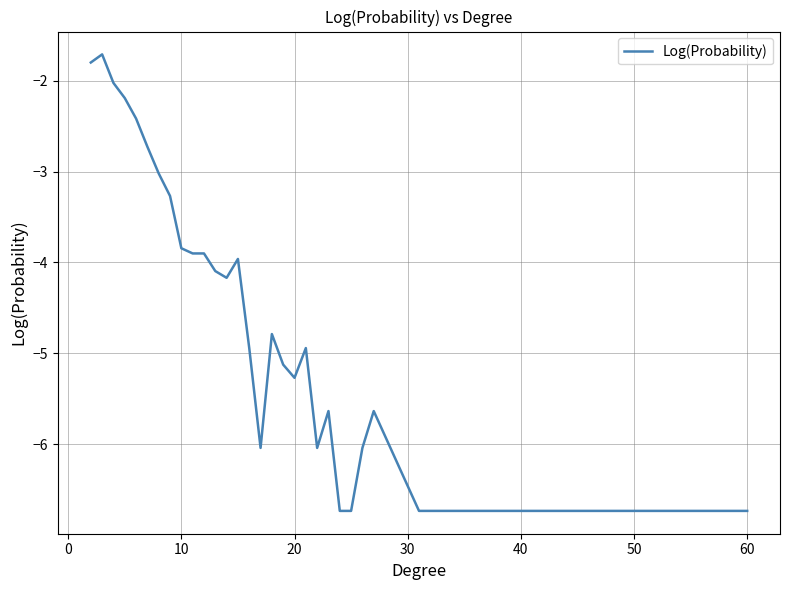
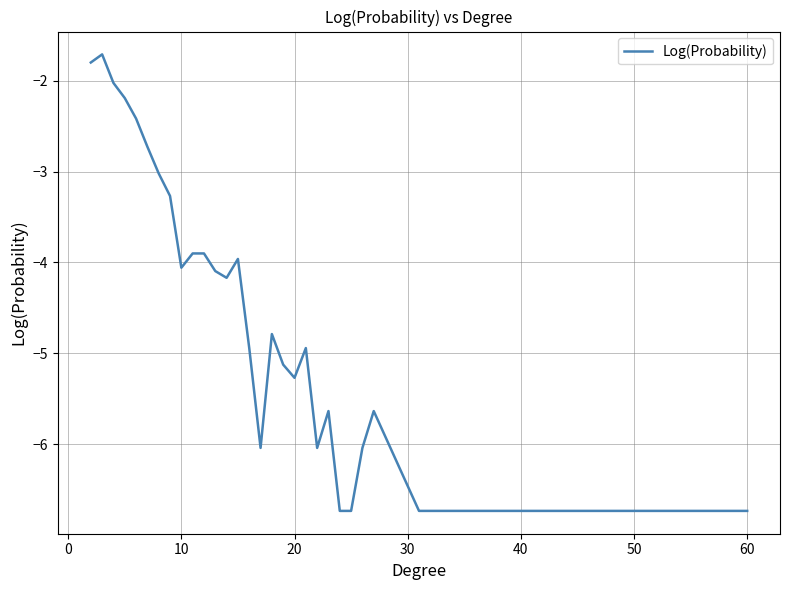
  {
-   "10": -3.8,
+   "10": -4.1,
    "20": -5.3,
    "60": -6.7
  }
